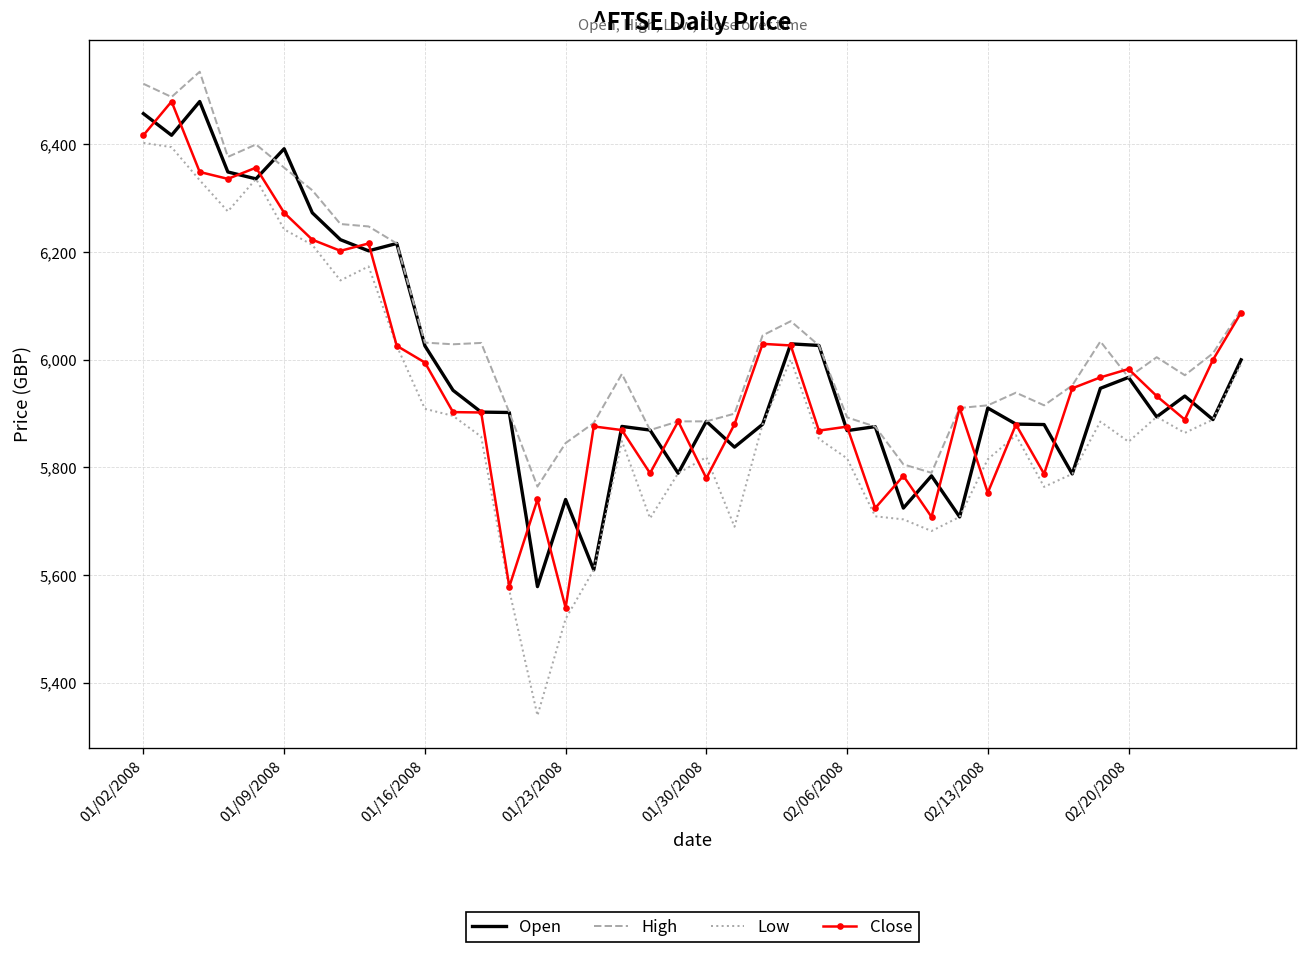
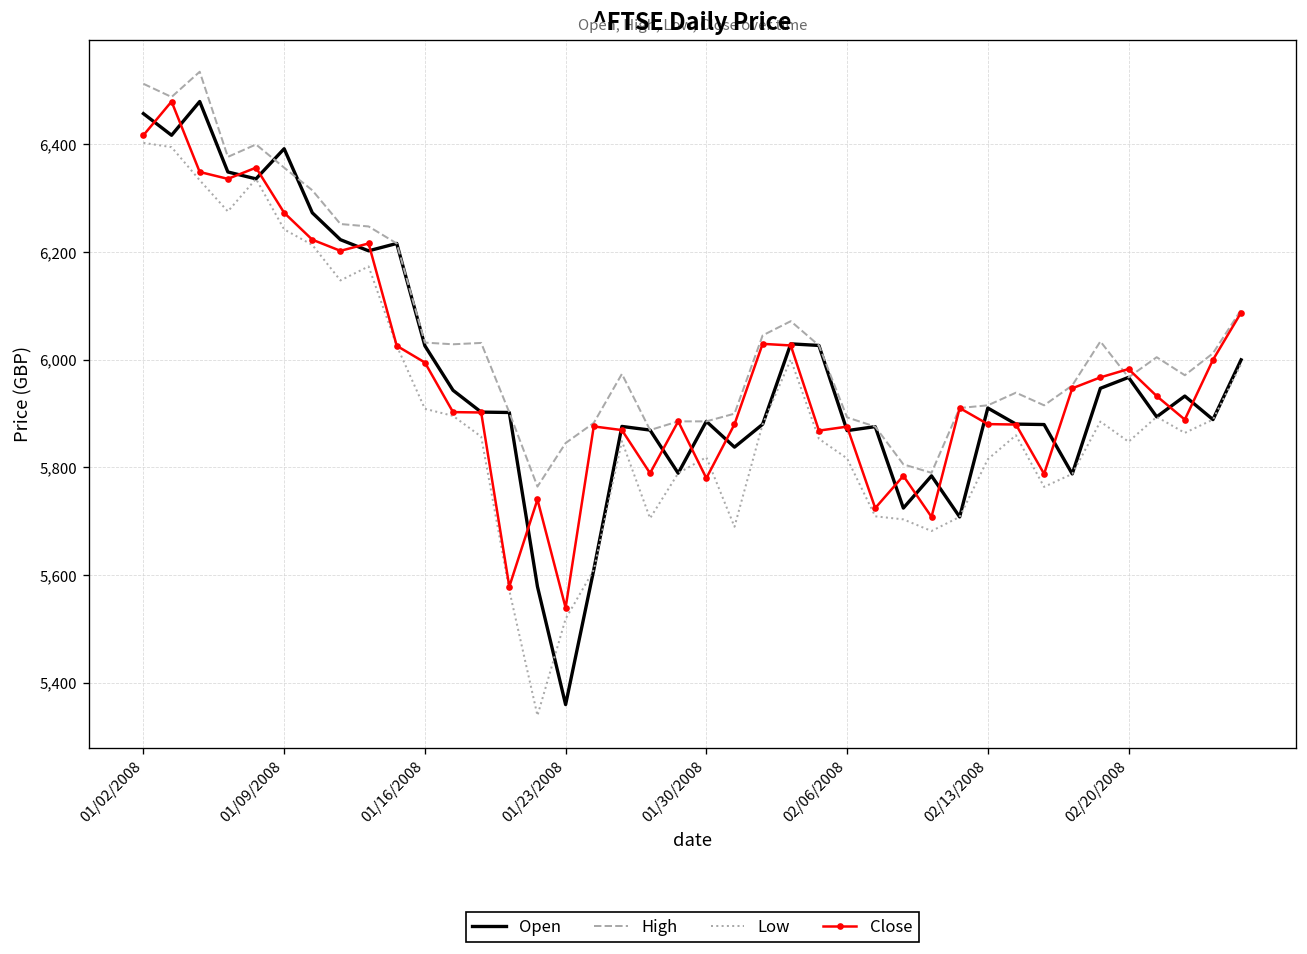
  {
    "Open": {
      "01/02/2008": "6,460",
      "01/09/2008": "6,390",
      "01/16/2008": "6,030",
-     "01/23/2008": "5,740",
+     "01/23/2008": "5,360",
      "02/06/2008": "5,870"
    },
    "Close": {
      "01/02/2008": "6,420",
      "01/09/2008": "6,270",
      "01/16/2008": "5,990",
      "01/23/2008": "5,540",
      "01/30/2008": "5,780",
      "02/06/2008": "5,880",
-     "02/13/2008": "5,750",
+     "02/13/2008": "5,880",
      "02/20/2008": "5,980"
    }
  }
